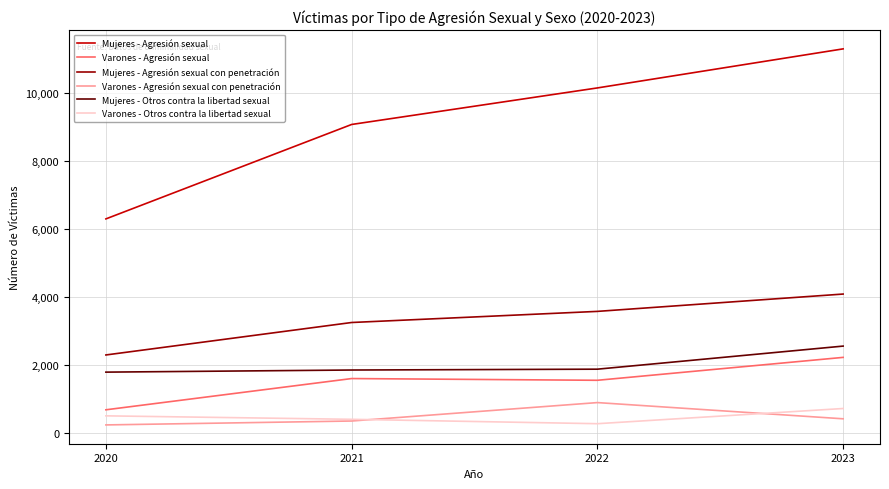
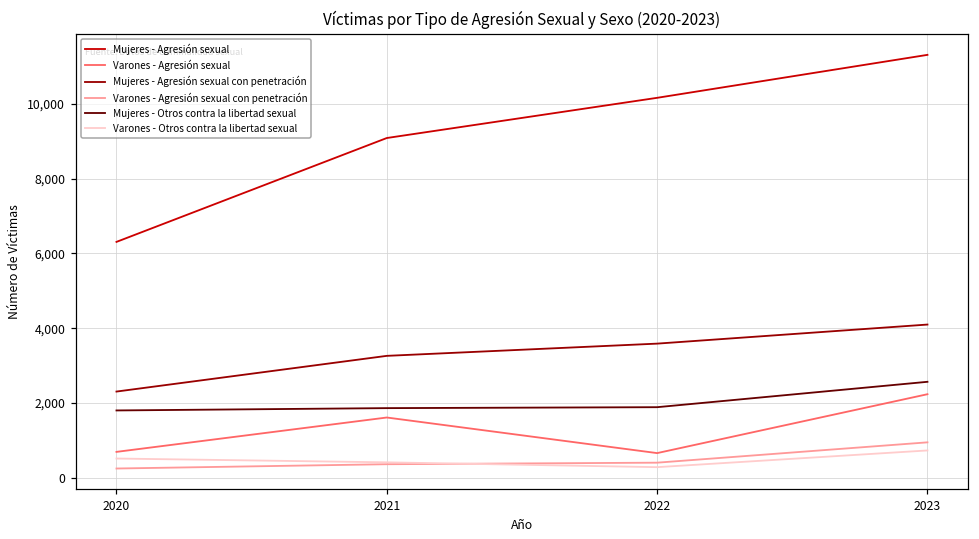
  {
    "Varones - Agresión sexual": {
      "2020": "700",
      "2021": "1,600",
-     "2022": "1,600",
+     "2022": "700",
      "2023": "2,200"
    },
    "Varones - Agresión sexual con penetración": {
      "2020": "200",
-     "2022": "900",
-     "2023": "400"
+     "2022": "400",
+     "2023": "900"
    },
    "Varones - Otros contra la libertad sexual": {
      "2020": "500",
      "2022": "300",
      "2023": "700"
    }
  }
